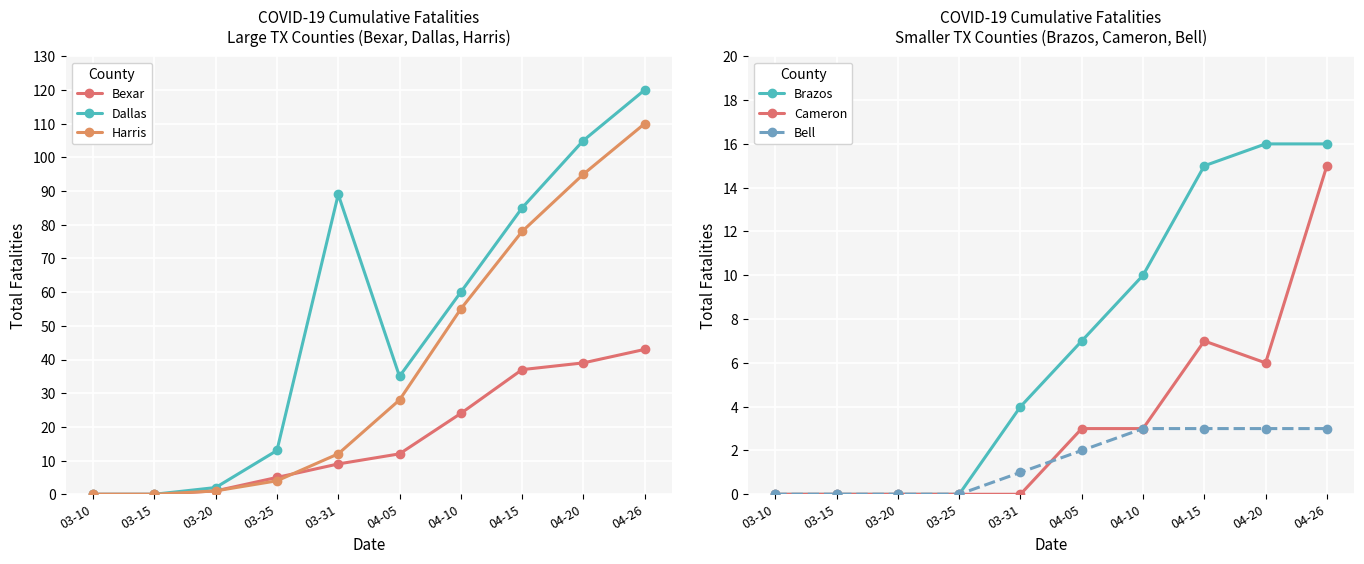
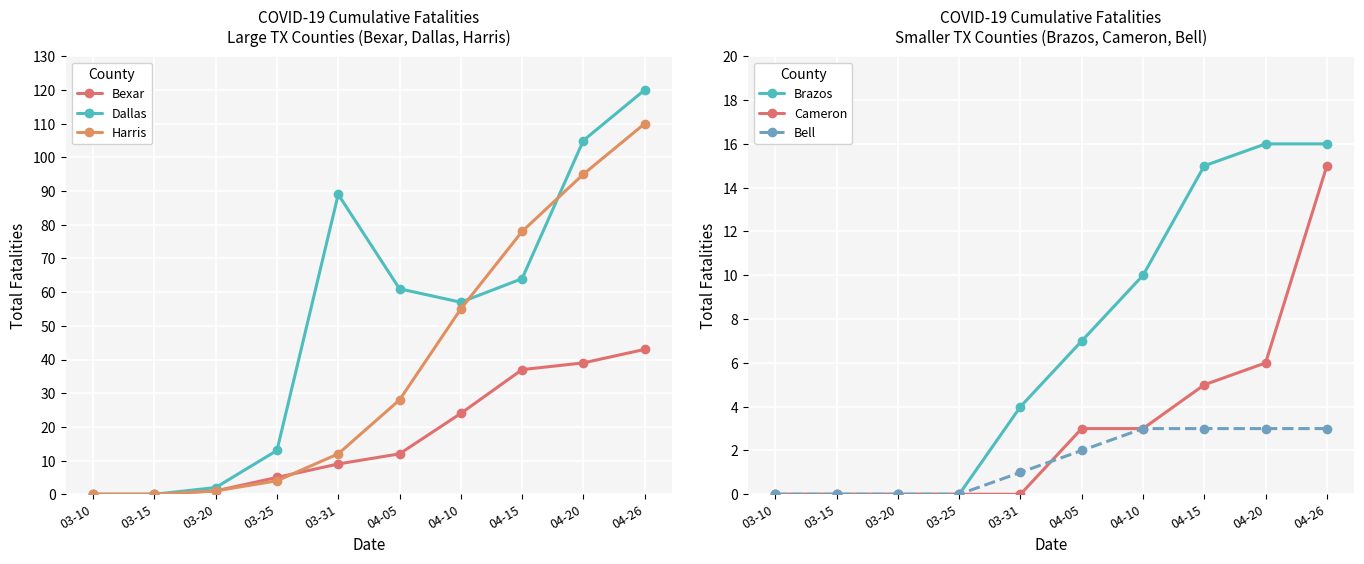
  {
    "COVID-19 Cumulative Fatalities Large TX Counties (Bexar, Dallas, Harris)": {
      "Dallas": {
        "03-20": 2,
        "03-25": 13,
        "03-31": 89,
-       "04-05": 35,
-       "04-10": 60,
-       "04-15": 85,
+       "04-05": 61,
+       "04-10": 57,
+       "04-15": 64,
        "04-20": 105,
        "04-26": 120
      }
    },
    "COVID-19 Cumulative Fatalities Smaller TX Counties (Brazos, Cameron, Bell)": {
      "Cameron": {
        "03-31": 0,
        "04-05": 3,
-       "04-15": 7,
+       "04-15": 5,
        "04-20": 6,
        "04-26": 15
      }
    }
  }
